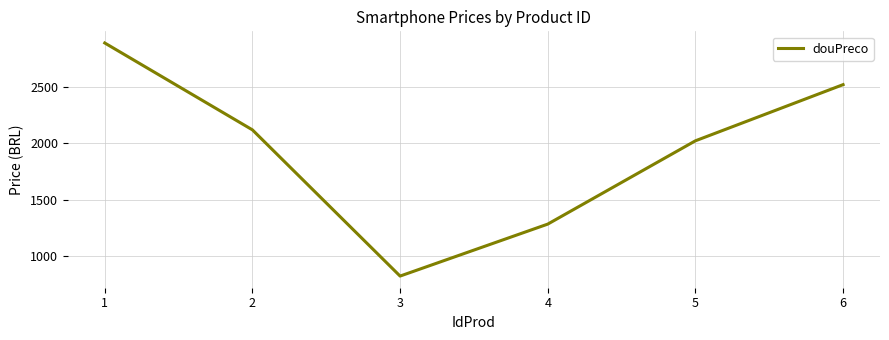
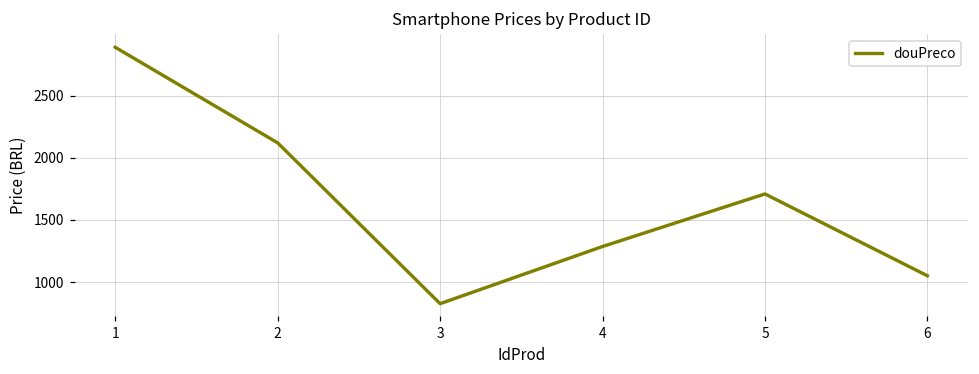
  {
    "1": 2890,
    "2": 2120,
    "3": 830,
    "4": 1290,
-   "5": 2020,
-   "6": 2520
+   "5": 1710,
+   "6": 1050
  }
